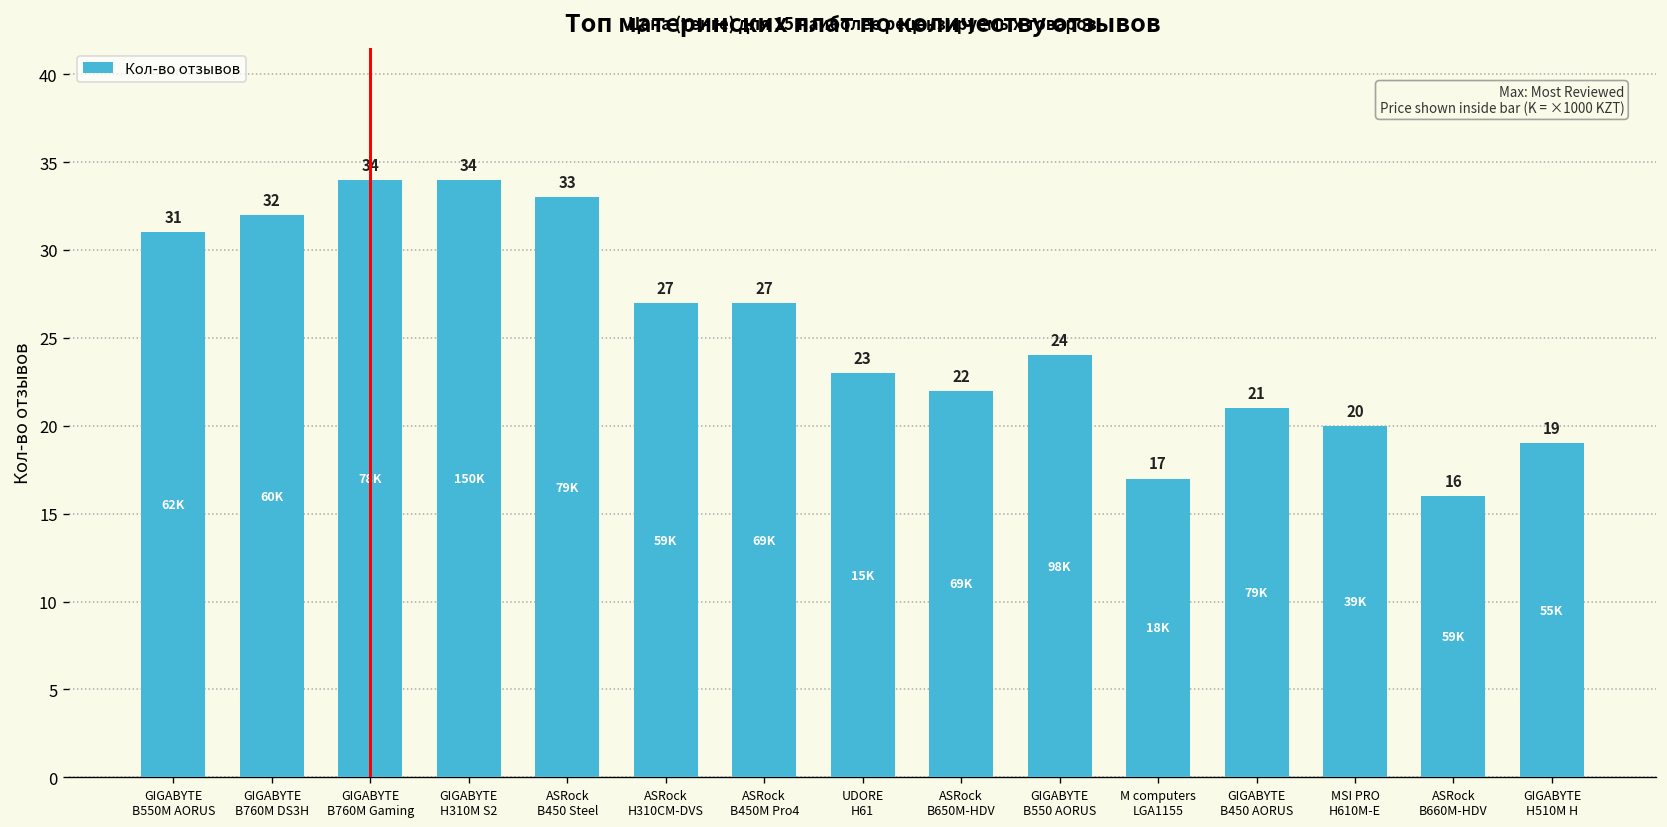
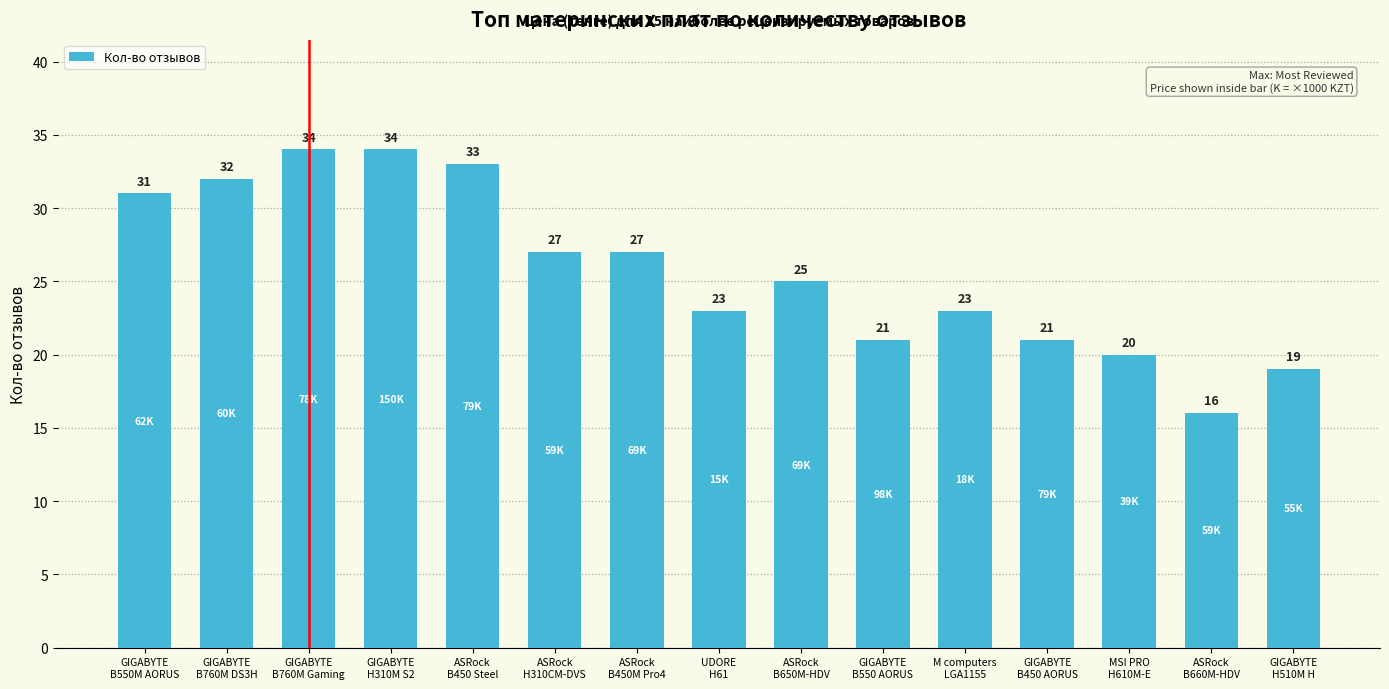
  {
    "GIGABYTE B550M AORUS": 31,
    "GIGABYTE B760M DS3H": 32,
    "GIGABYTE B760M Gaming": 34,
    "GIGABYTE H310M S2": 34,
    "ASRock B450 Steel": 33,
    "ASRock H310CM-DVS": 27,
    "ASRock B450M Pro4": 27,
    "UDORE H61": 23,
-   "ASRock B650M-HDV": 22,
-   "GIGABYTE B550 AORUS": 24,
-   "M computers LGA1155": 17,
+   "ASRock B650M-HDV": 25,
+   "GIGABYTE B550 AORUS": 21,
+   "M computers LGA1155": 23,
    "GIGABYTE B450 AORUS": 21,
    "MSI PRO H610M-E": 20,
    "ASRock B660M-HDV": 16,
    "GIGABYTE H510M H": 19
  }
